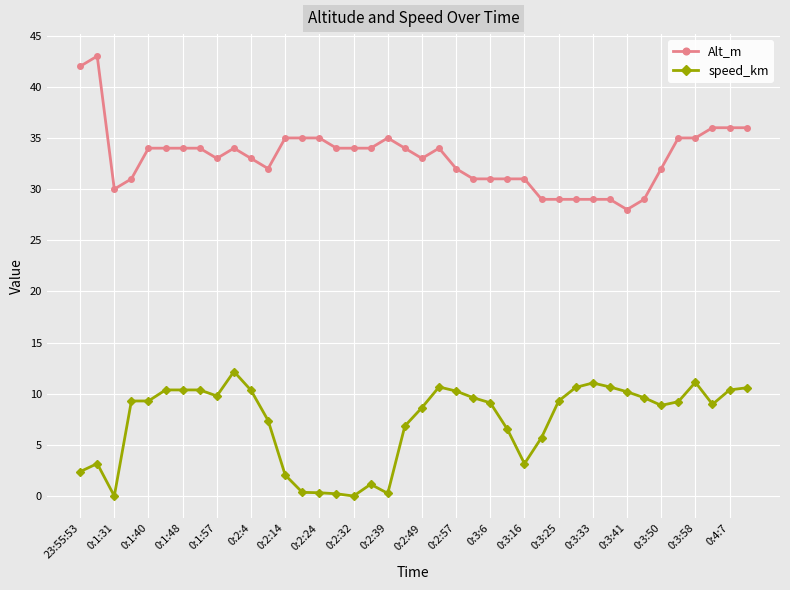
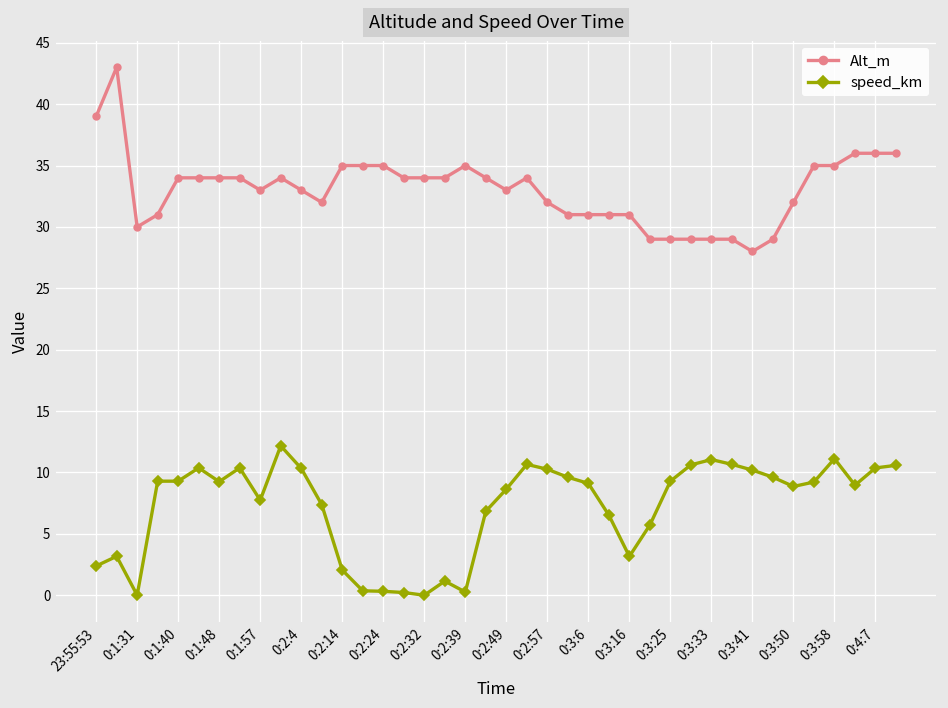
  {
    "Alt_m": {
-     "23:55:53": 42,
+     "23:55:53": 39,
      "0:1:31": 30,
      "0:1:40": 34,
      "0:1:48": 34,
      "0:1:57": 33,
      "0:2:4": 33,
      "0:2:14": 35,
      "0:2:24": 35,
      "0:2:32": 34,
      "0:2:39": 35,
      "0:2:49": 33,
      "0:2:57": 32,
      "0:3:6": 31,
      "0:3:16": 31,
      "0:3:25": 29,
      "0:3:33": 29,
      "0:3:41": 28,
      "0:3:50": 32,
      "0:3:58": 35,
      "0:4:7": 36
    },
    "speed_km": {
      "23:55:53": 2.4,
      "0:1:31": 0.0,
      "0:1:40": 9.3,
-     "0:1:48": 10.4,
-     "0:1:57": 9.8,
+     "0:1:48": 9.3,
+     "0:1:57": 7.7,
      "0:2:4": 10.3,
      "0:2:14": 2.1,
      "0:2:24": 0.3,
      "0:2:32": 0.0,
      "0:2:39": 0.3,
      "0:2:49": 8.6,
      "0:2:57": 10.3,
      "0:3:6": 9.1,
      "0:3:16": 3.2,
      "0:3:25": 9.3,
      "0:3:33": 11.1,
      "0:3:41": 10.2,
      "0:3:50": 8.9,
      "0:3:58": 11.1,
      "0:4:7": 10.4
    }
  }
